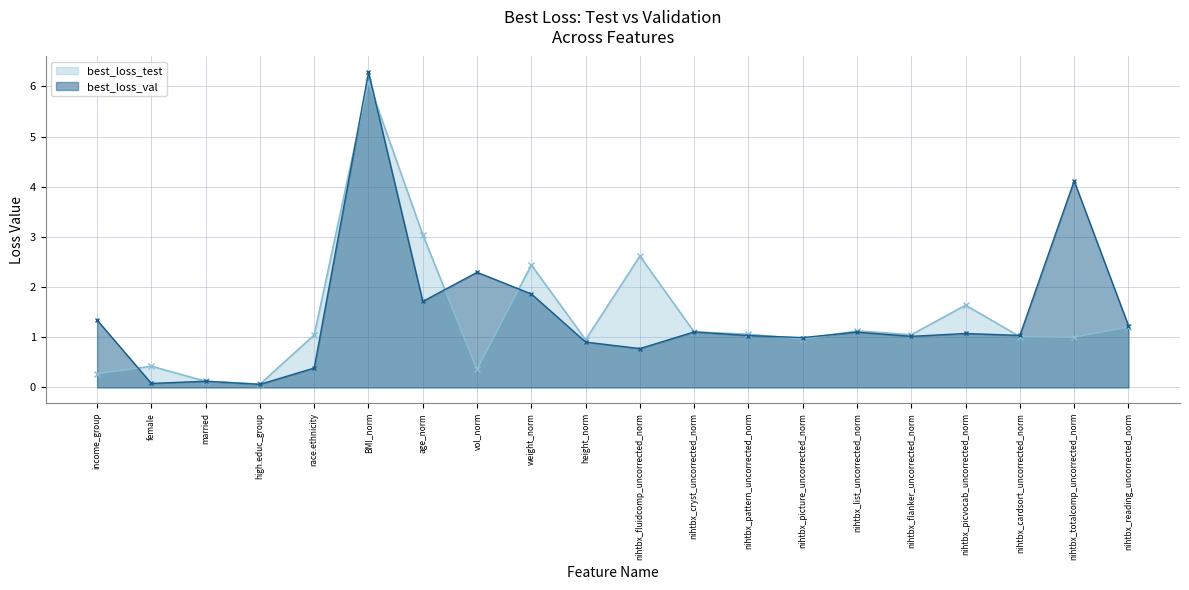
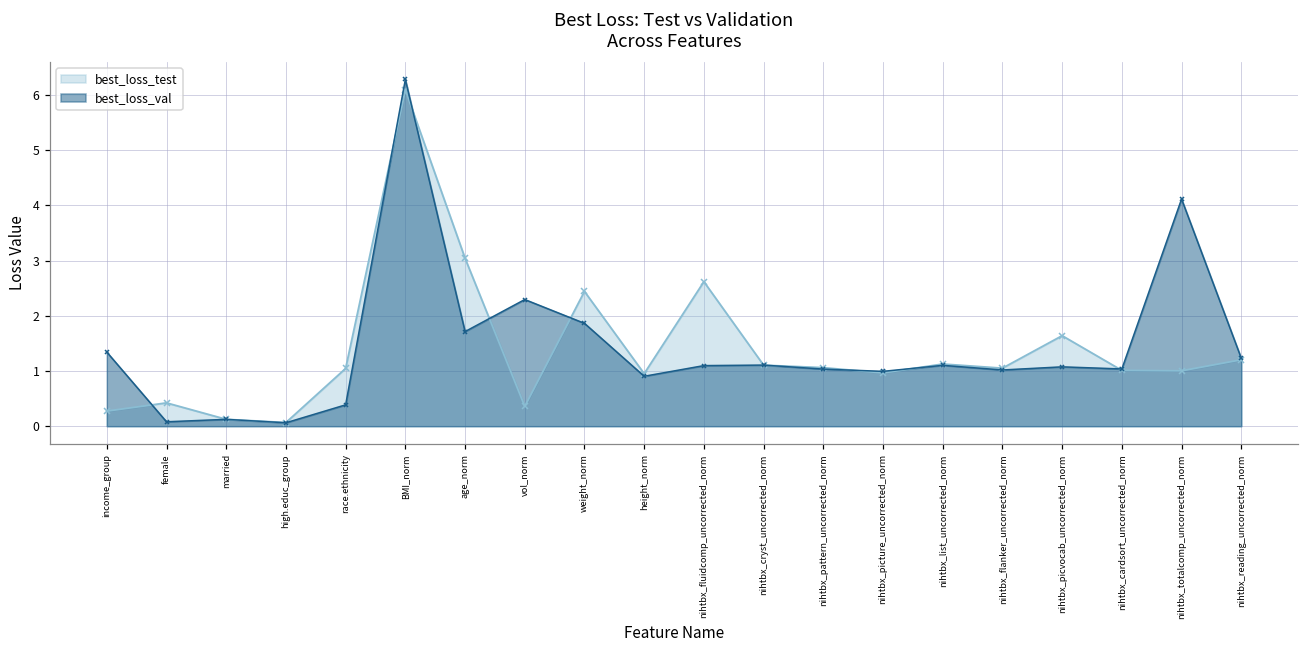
  {
    "best_loss_test": {
      "income_group": 0.3,
      "female": 0.4,
      "race.ethnicity": 1.0,
      "BMI_norm": 6.1,
      "age_norm": 3.0,
      "vol_norm": 0.4,
      "weight_norm": 2.4,
      "nihtbx_fluidcomp_uncorrected_norm": 2.6,
      "nihtbx_picvocab_uncorrected_norm": 1.6,
      "nihtbx_totalcomp_uncorrected_norm": 1.0
    },
    "best_loss_val": {
      "income_group": 1.3,
      "female": 0.1,
      "race.ethnicity": 0.4,
      "BMI_norm": 6.3,
      "age_norm": 1.7,
      "vol_norm": 2.3,
      "weight_norm": 1.9,
-     "nihtbx_fluidcomp_uncorrected_norm": 0.8,
+     "nihtbx_fluidcomp_uncorrected_norm": 1.1,
      "nihtbx_picvocab_uncorrected_norm": 1.1,
      "nihtbx_totalcomp_uncorrected_norm": 4.1
    }
  }
